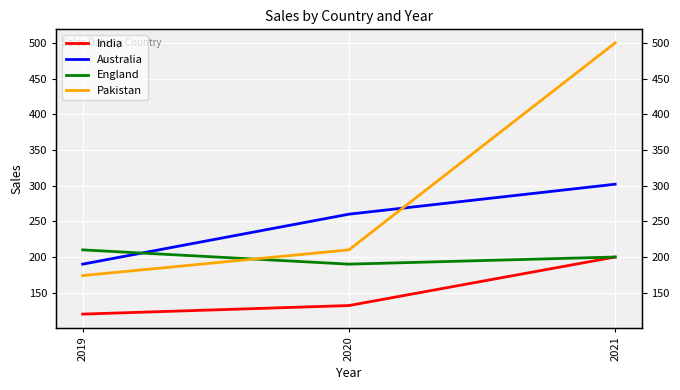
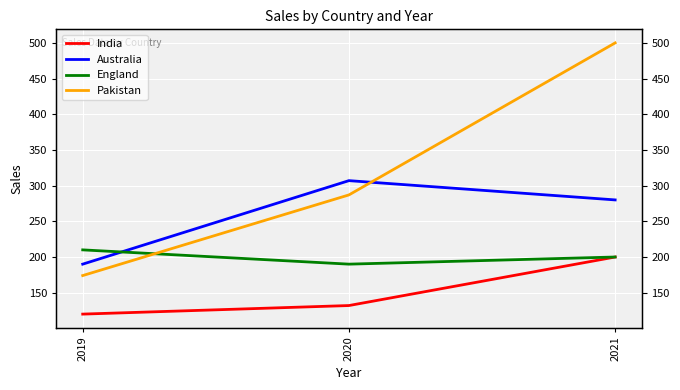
  {
    "India": {
      "2019": 120,
      "2020": 130
    },
    "Australia": {
      "2019": 190,
-     "2020": 260,
-     "2021": 300
+     "2020": 310,
+     "2021": 280
    },
    "England": {
      "2019": 210,
      "2020": 190
    },
    "Pakistan": {
      "2019": 170,
-     "2020": 210,
+     "2020": 290,
      "2021": 500
    }
  }
